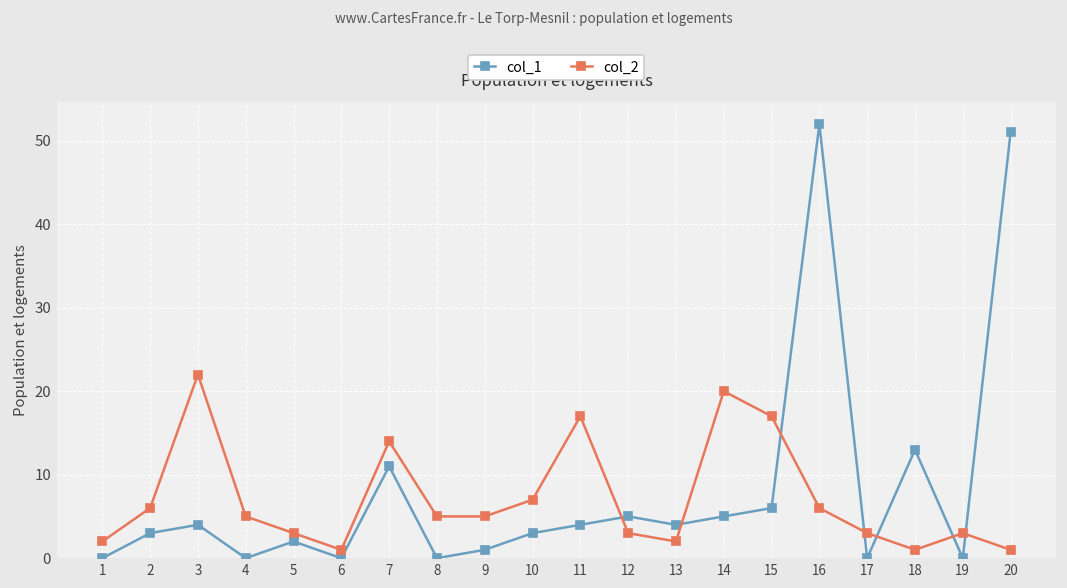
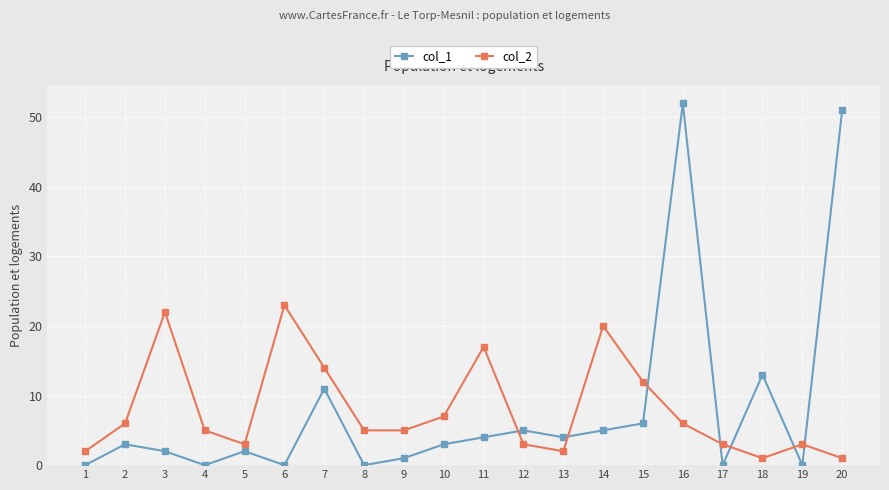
  {
    "col_1": {
      "1": 0,
      "2": 3,
-     "3": 4,
+     "3": 2,
      "4": 0,
      "5": 2,
      "6": 0,
      "7": 11,
      "8": 0,
      "9": 1,
      "10": 3,
      "11": 4,
      "12": 5,
      "13": 4,
      "14": 5,
      "15": 6,
      "16": 52,
      "17": 0,
      "18": 13,
      "19": 0,
      "20": 51
    },
    "col_2": {
      "1": 2,
      "2": 6,
      "3": 22,
      "4": 5,
      "5": 3,
-     "6": 1,
+     "6": 23,
      "7": 14,
      "8": 5,
      "9": 5,
      "10": 7,
      "11": 17,
      "12": 3,
      "13": 2,
      "14": 20,
-     "15": 17,
+     "15": 12,
      "16": 6,
      "17": 3,
      "18": 1,
      "19": 3,
      "20": 1
    }
  }
